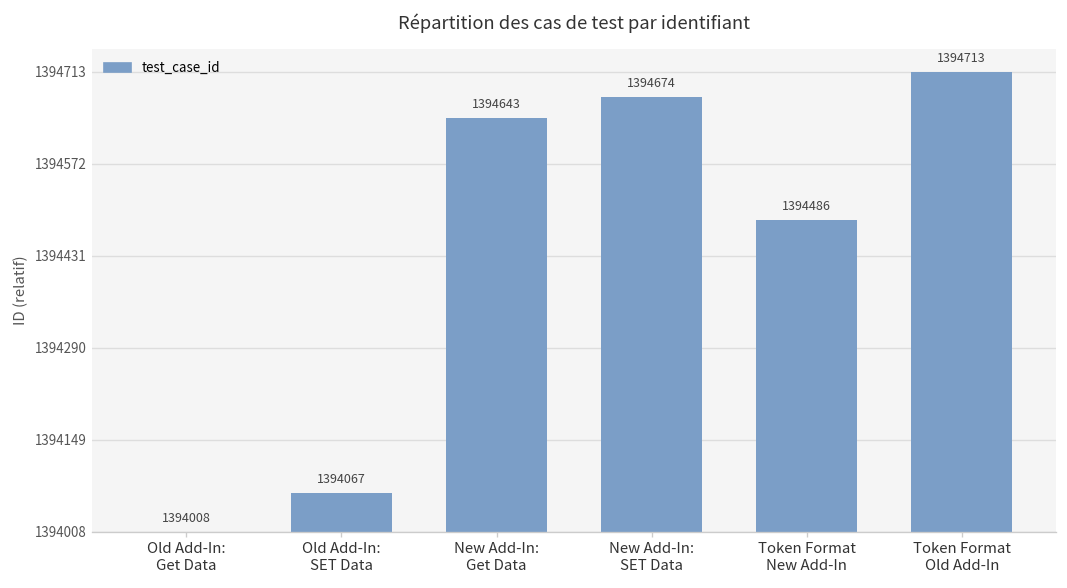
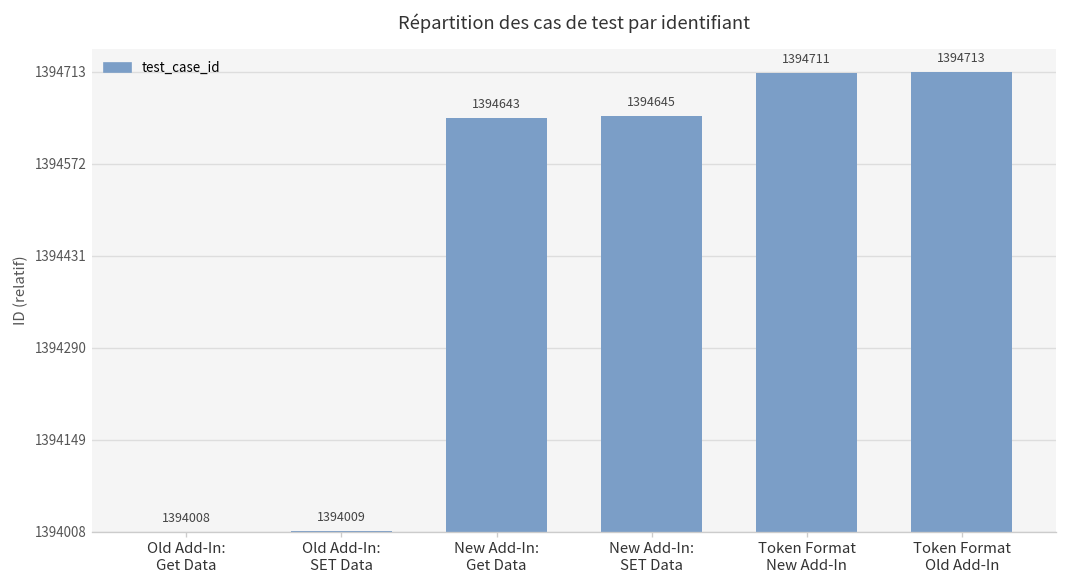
  {
-   "Old Add-In: SET Data": 1394067,
-   "New Add-In: SET Data": 1394674,
-   "Token Format New Add-In": 1394486
+   "Old Add-In: SET Data": 1394009,
+   "New Add-In: SET Data": 1394645,
+   "Token Format New Add-In": 1394711
  }
